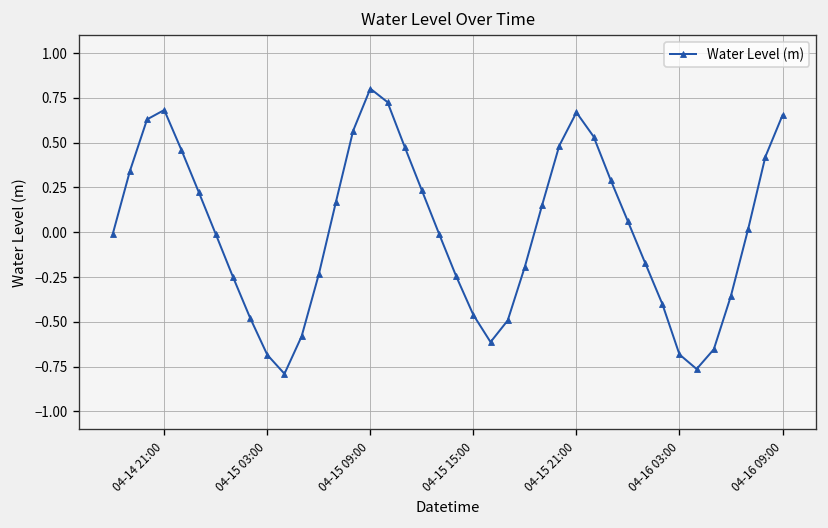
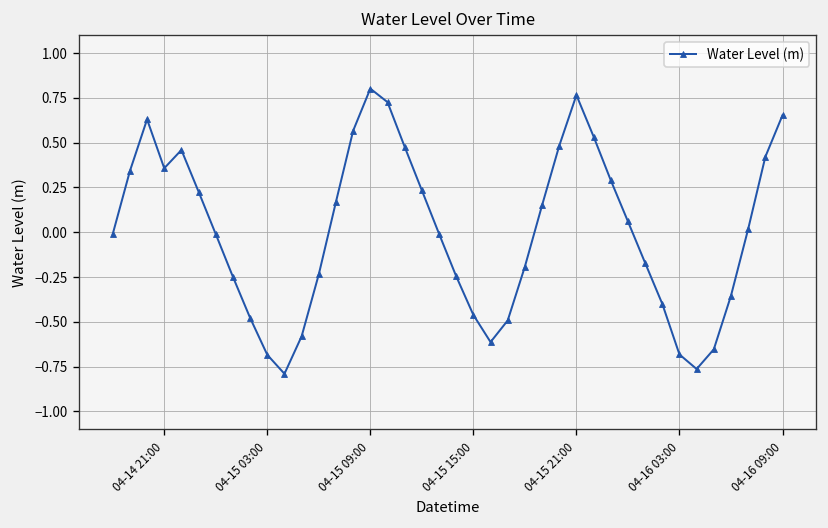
  {
-   "04-14 21:00": 0.68,
+   "04-14 21:00": 0.36,
    "04-15 03:00": -0.68,
    "04-15 09:00": 0.80,
    "04-15 15:00": -0.46,
-   "04-15 21:00": 0.67,
+   "04-15 21:00": 0.77,
    "04-16 03:00": -0.68,
    "04-16 09:00": 0.65
  }
